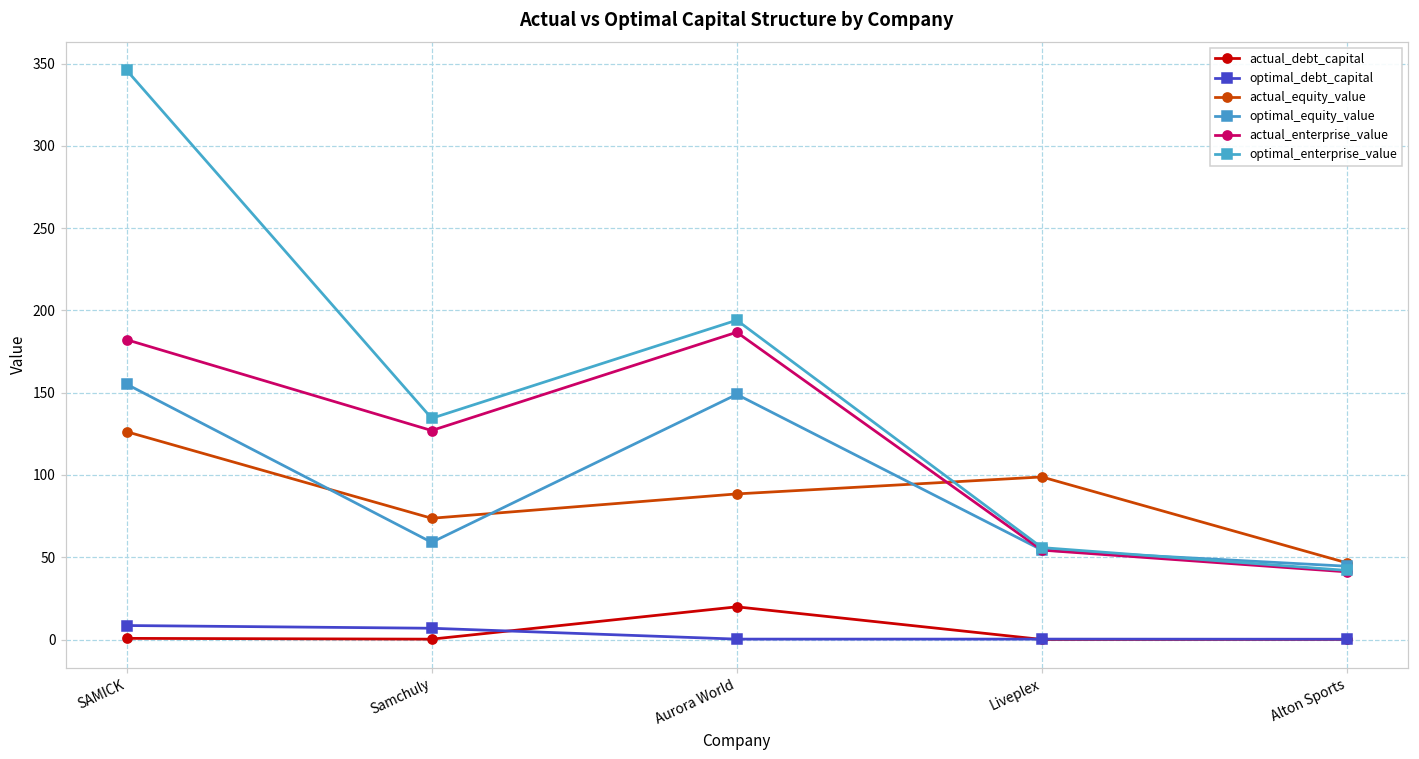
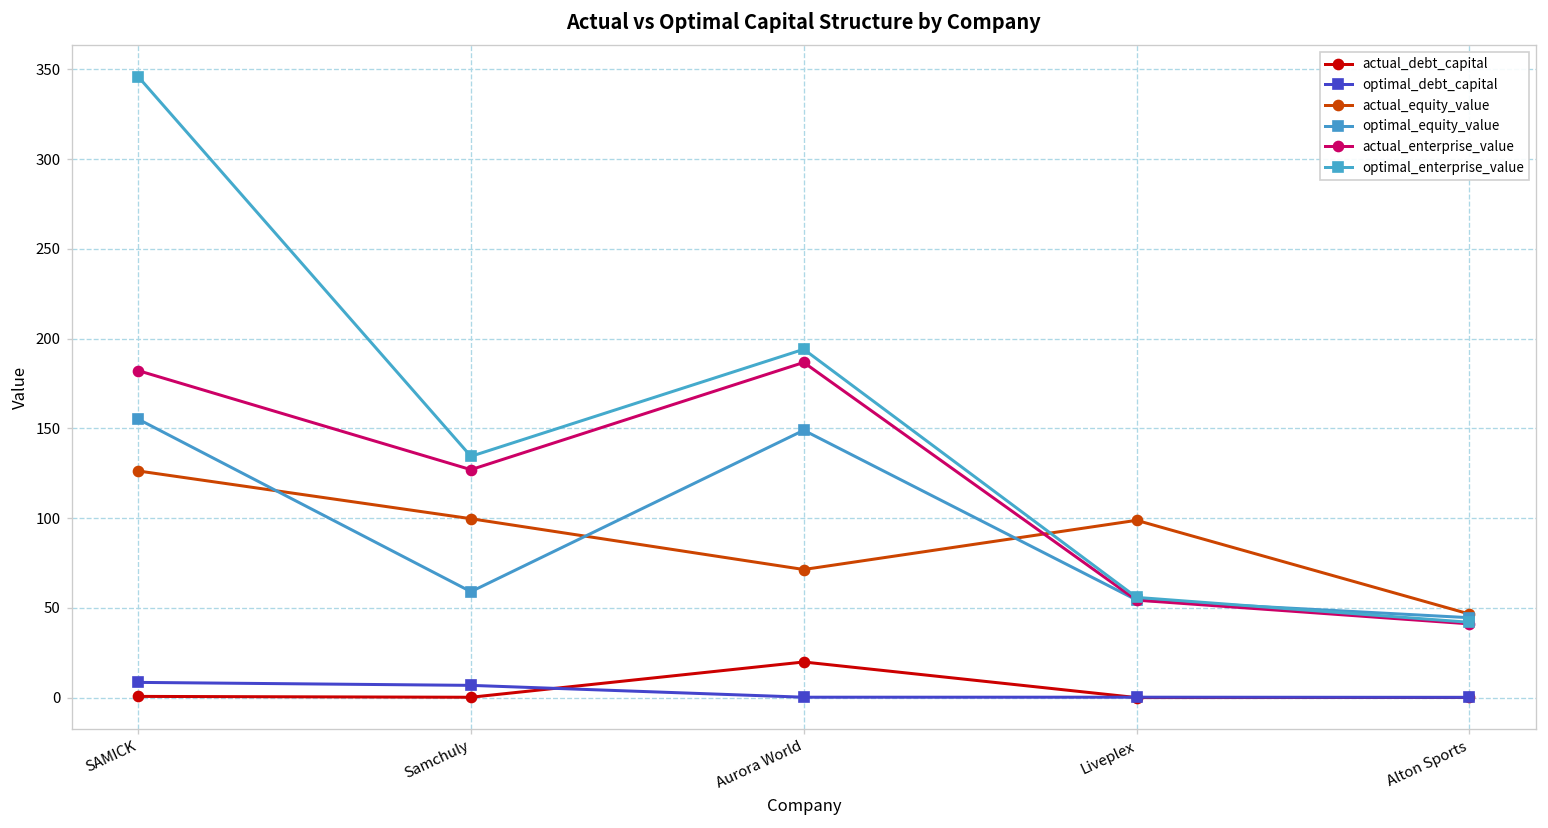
  {
    "actual_debt_capital": {
      "SAMICK": 1,
      "Samchuly": 0,
      "Aurora World": 20
    },
    "optimal_debt_capital": {
      "SAMICK": 9,
      "Samchuly": 7,
      "Aurora World": 0
    },
    "actual_equity_value": {
      "SAMICK": 126,
-     "Samchuly": 74,
-     "Aurora World": 89,
+     "Samchuly": 100,
+     "Aurora World": 71,
      "Liveplex": 99,
      "Alton Sports": 47
    },
    "actual_enterprise_value": {
      "SAMICK": 182,
      "Samchuly": 127,
      "Aurora World": 187
    }
  }
